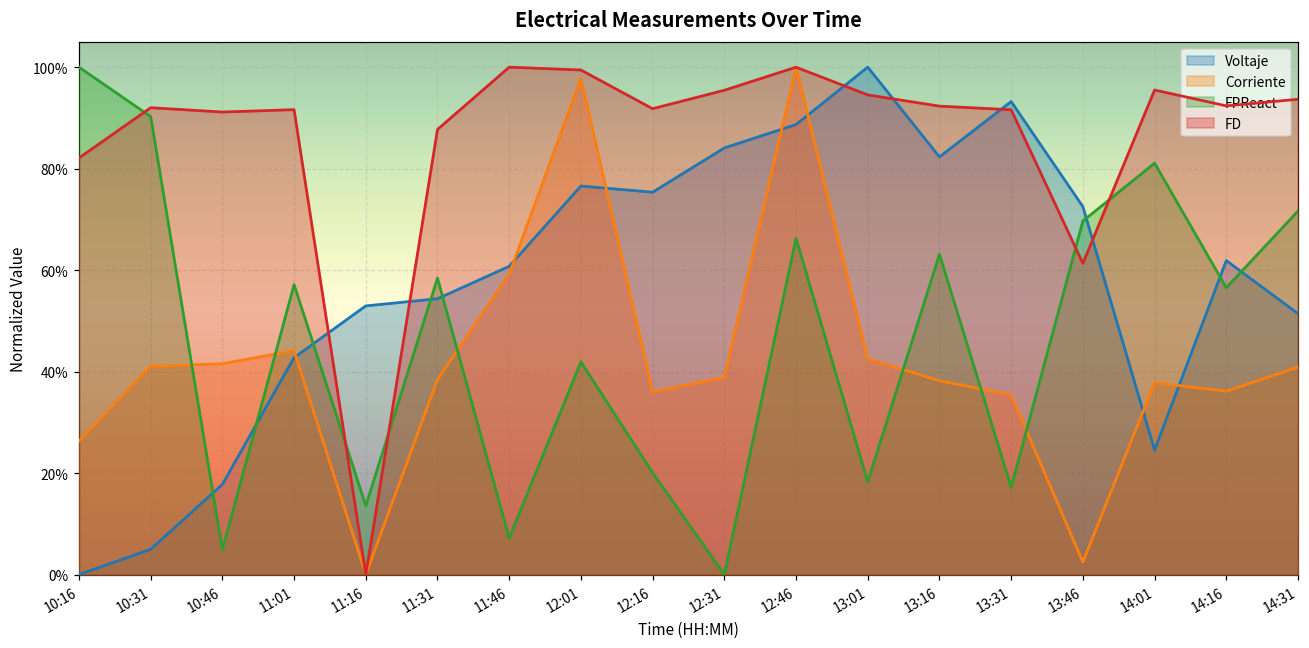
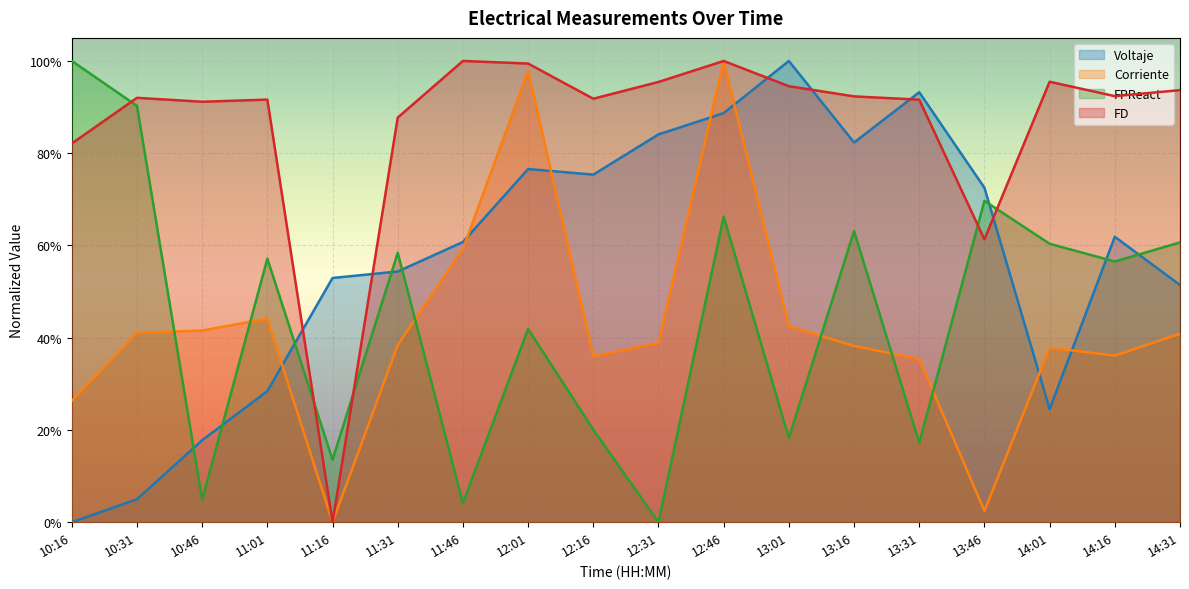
  {
    "Voltaje": {
      "10:16": "0%",
      "10:31": "5%",
      "10:46": "18%",
-     "11:01": "43%",
+     "11:01": "28%",
      "11:16": "53%",
      "11:31": "54%",
      "11:46": "61%",
      "12:01": "77%",
      "12:16": "75%",
      "12:31": "84%",
      "12:46": "89%",
      "13:01": "100%",
      "13:16": "82%",
      "13:31": "93%",
      "13:46": "73%",
      "14:01": "25%",
      "14:16": "62%",
      "14:31": "51%"
    },
    "FPReact": {
      "10:16": "100%",
      "10:31": "90%",
      "10:46": "5%",
      "11:01": "57%",
      "11:16": "14%",
      "11:31": "58%",
-     "11:46": "7%",
+     "11:46": "4%",
      "12:01": "42%",
      "12:16": "20%",
      "12:31": "0%",
      "12:46": "66%",
      "13:01": "18%",
      "13:16": "63%",
      "13:31": "17%",
      "13:46": "70%",
-     "14:01": "81%",
+     "14:01": "60%",
      "14:16": "57%",
-     "14:31": "72%"
+     "14:31": "61%"
    }
  }
